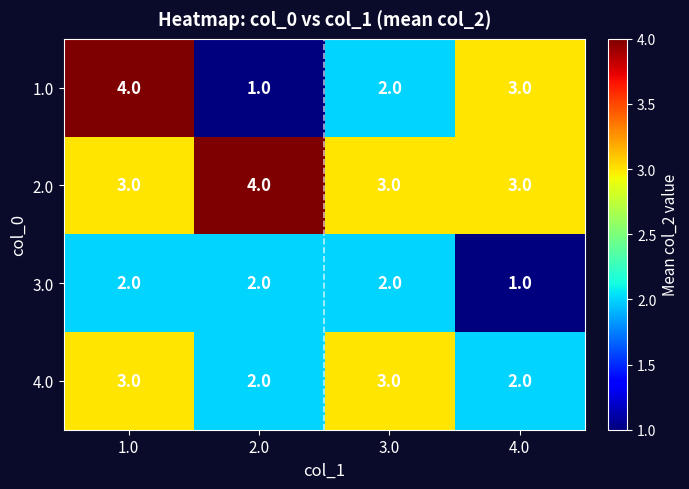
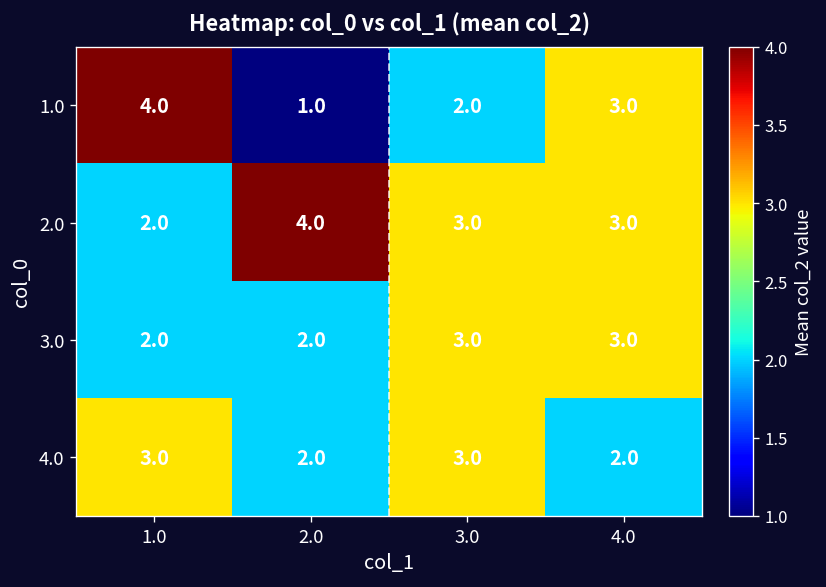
  {
    "1.0": {
      "1.0": 4.0,
      "2.0": 1.0,
      "3.0": 2.0,
      "4.0": 3.0
    },
    "2.0": {
-     "1.0": 3.0,
+     "1.0": 2.0,
      "2.0": 4.0,
      "3.0": 3.0,
      "4.0": 3.0
    },
    "3.0": {
      "1.0": 2.0,
      "2.0": 2.0,
-     "3.0": 2.0,
-     "4.0": 1.0
+     "3.0": 3.0,
+     "4.0": 3.0
    },
    "4.0": {
      "1.0": 3.0,
      "2.0": 2.0,
      "3.0": 3.0,
      "4.0": 2.0
    }
  }
